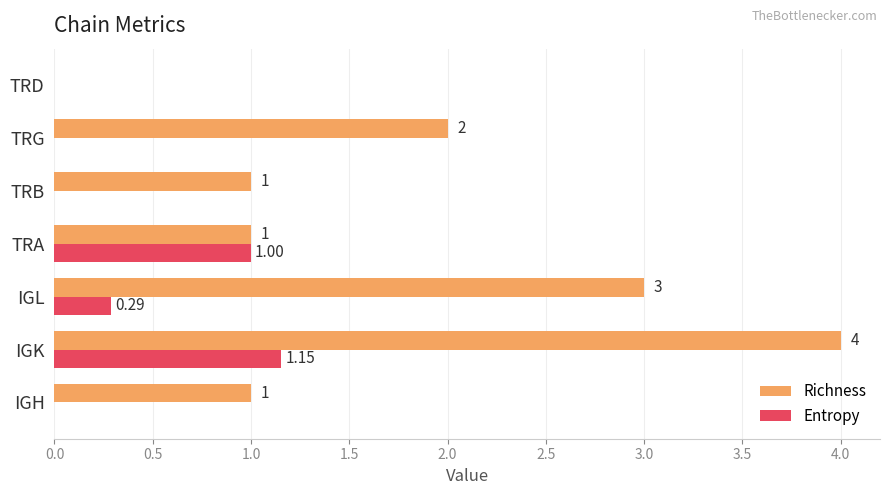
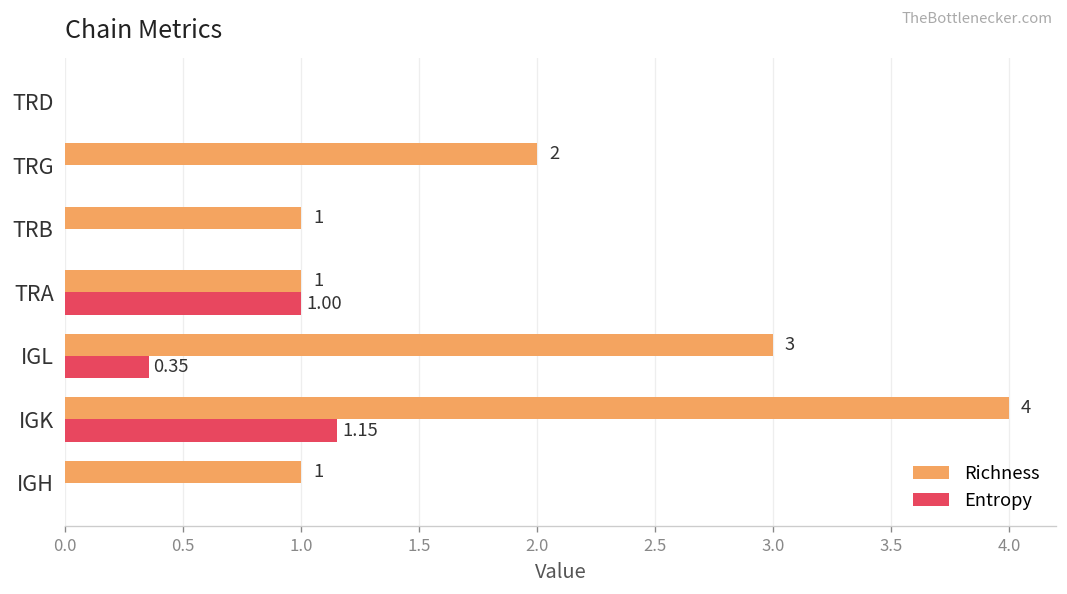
  {
    "Richness": {
      "TRG": 2,
      "TRB": 1,
      "TRA": 1,
      "IGL": 3,
      "IGK": 4,
      "IGH": 1
    },
    "Entropy": {
      "TRA": 1.00,
-     "IGL": 0.29,
+     "IGL": 0.35,
      "IGK": 1.15
    }
  }
